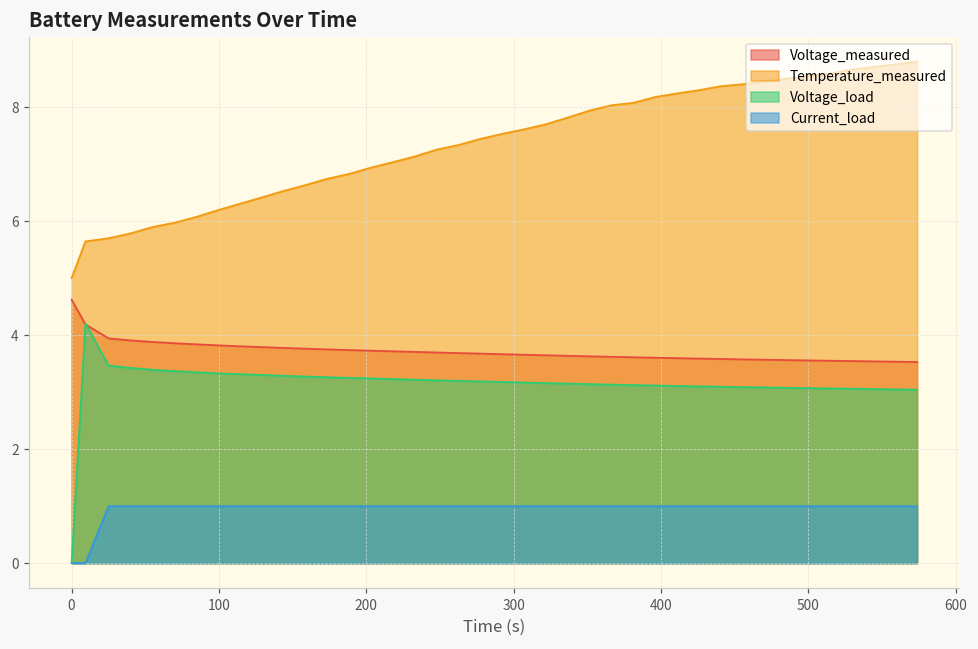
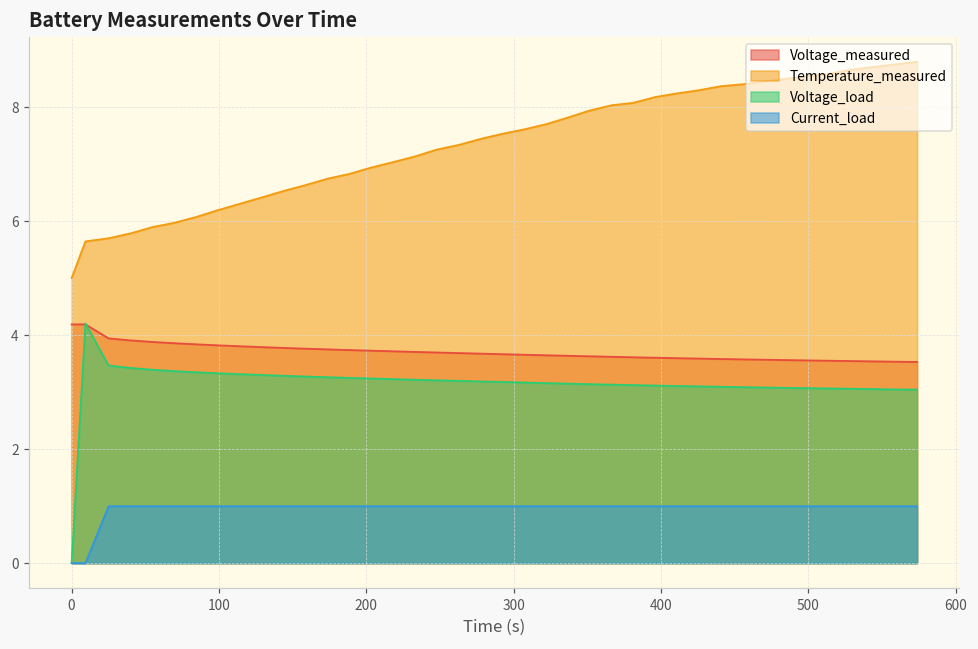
  {
    "Voltage_measured": {
-     "0": 4.6
+     "0": 4.2
    },
    "Temperature_measured": {
      "0": 5.0
    }
  }
